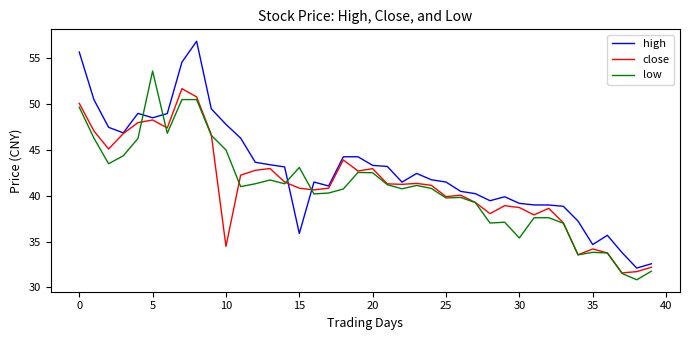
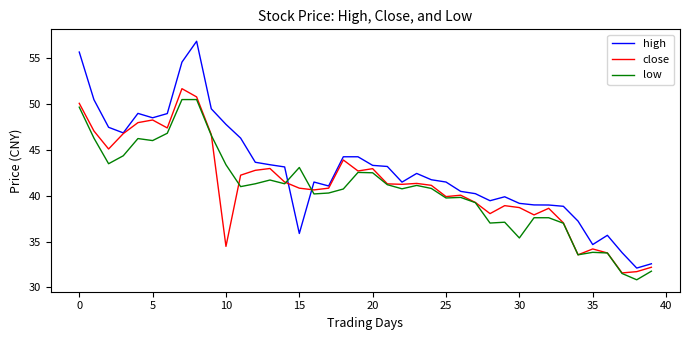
  {
    "high": {
      "0": 56,
      "10": 48,
      "15": 36,
      "20": 43,
      "25": 42,
      "30": 39,
      "35": 35
    },
    "close": {
      "0": 50,
      "10": 34,
      "15": 41,
      "20": 43,
      "30": 39,
      "35": 34
    },
    "low": {
      "0": 50,
-     "5": 54,
-     "10": 45,
+     "5": 46,
+     "10": 43,
      "15": 43,
      "20": 43,
      "30": 35,
      "35": 34
    }
  }
